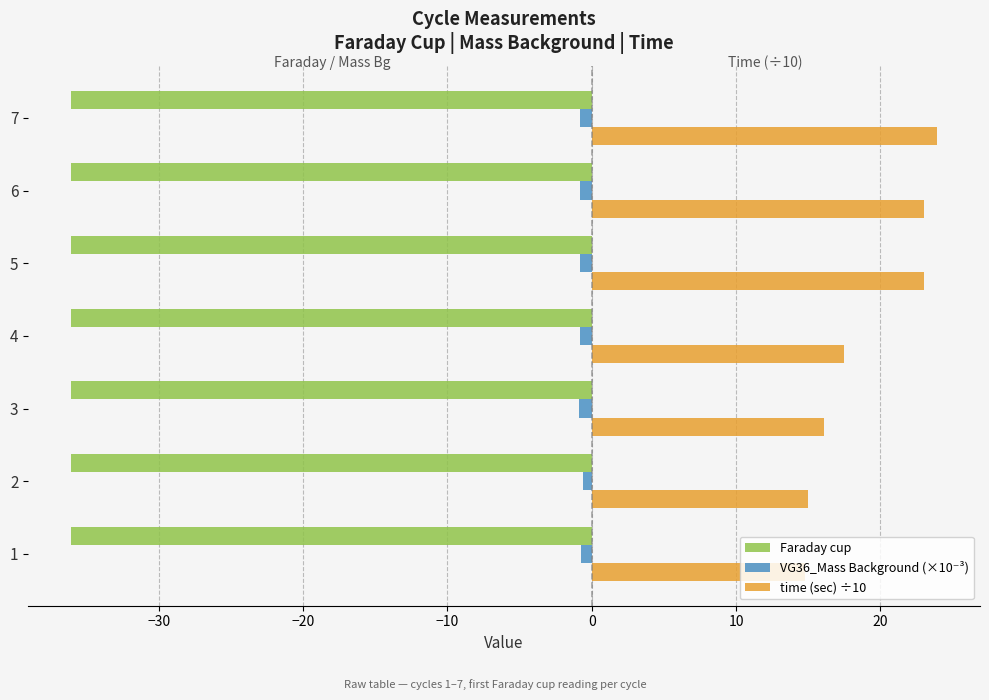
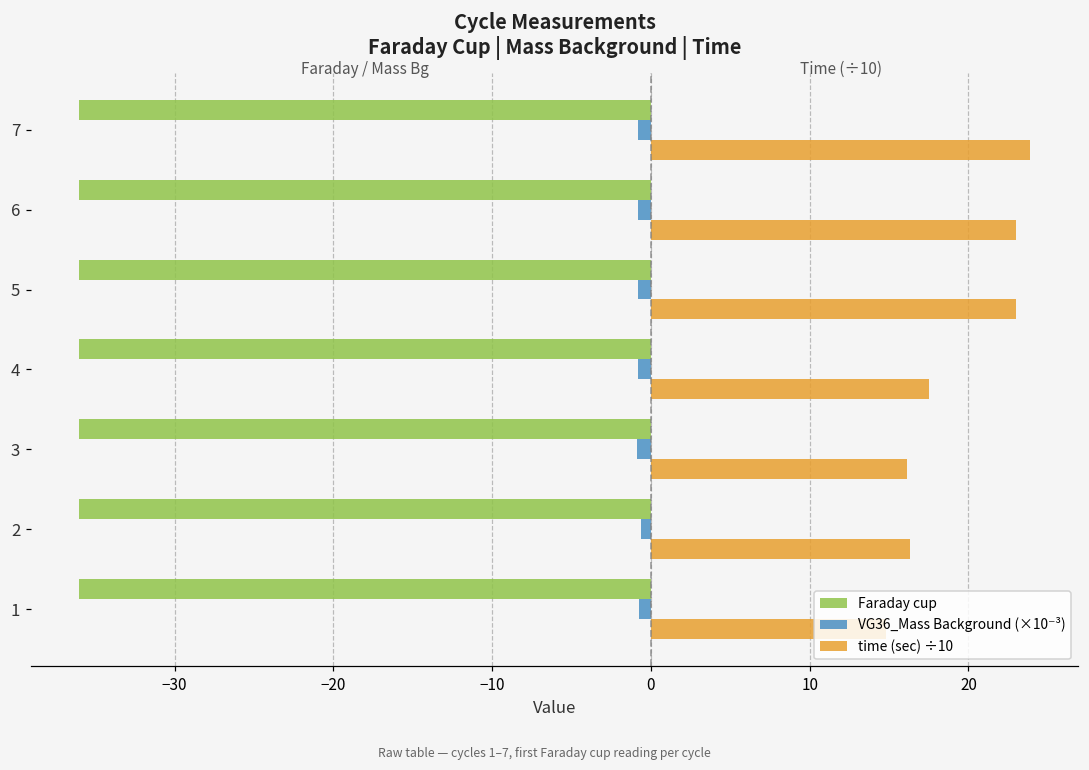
  {
    "Faraday cup": {
      "7": -36.1,
      "6": -36.1,
      "5": -36.1,
      "4": -36.1,
      "3": -36.1,
      "2": -36.1,
      "1": -36.1
    },
    "VG36_Mass Background (×10⁻³)": {
      "7": -0.8,
      "6": -0.8,
      "5": -0.8,
      "4": -0.8,
      "3": -0.9,
      "2": -0.6,
      "1": -0.7
    },
    "time (sec) ÷10": {
      "7": 23.9,
      "6": 23.0,
      "5": 23.0,
      "4": 17.5,
      "3": 16.1,
-     "2": 15.0
+     "2": 16.3
    }
  }
